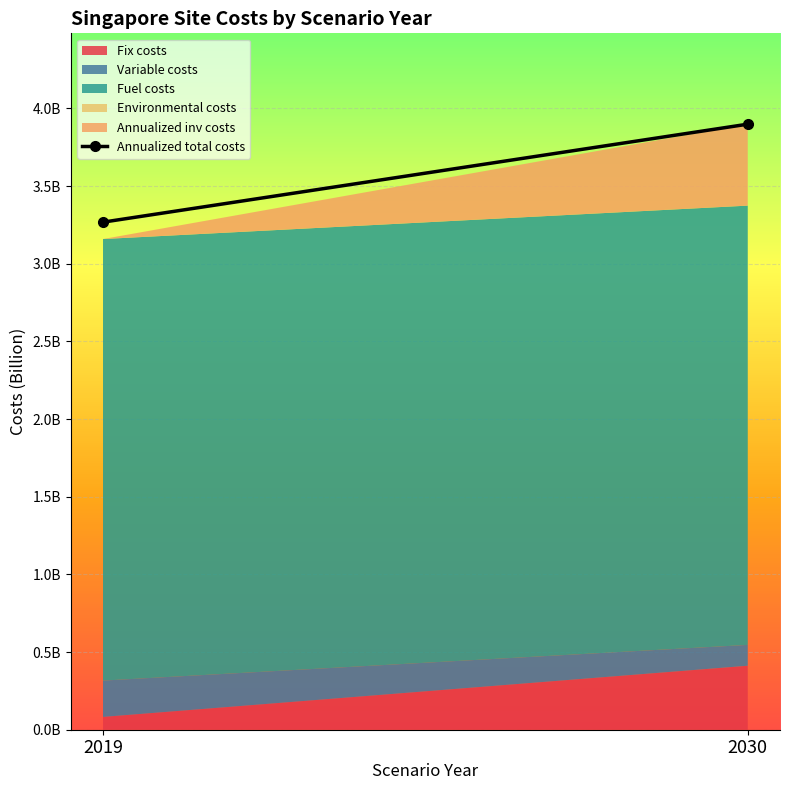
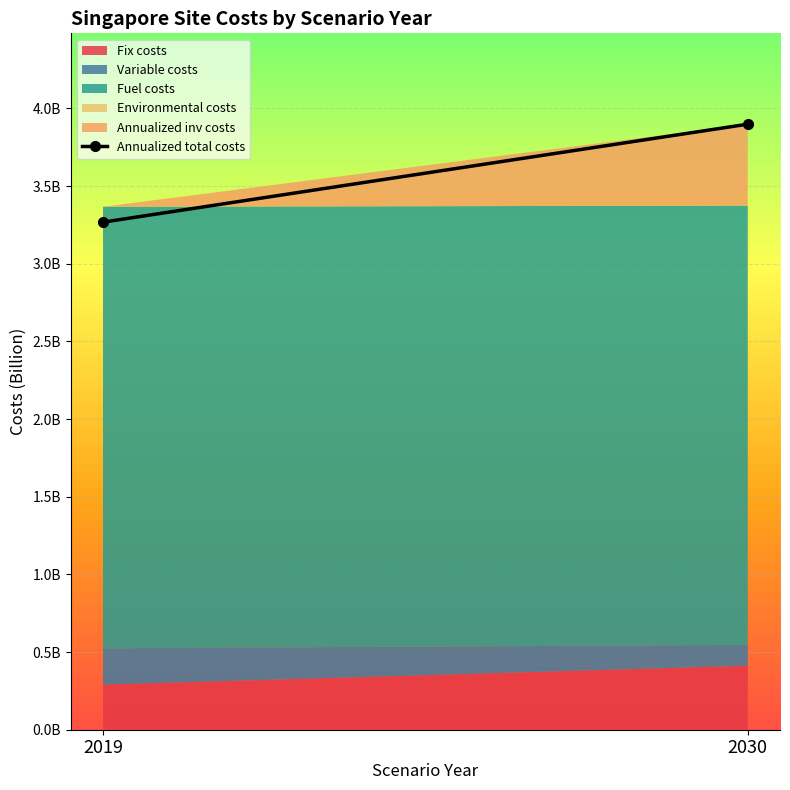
  {
    "Fix costs": {
-     "2019": 80000000,
+     "2019": 290000000,
      "2030": 410000000
    },
    "Annualized total costs": {
      "2019": 3270000000
    },
    "Variable costs": {
      "2019": 230000000,
      "2030": 130000000
    }
  }
